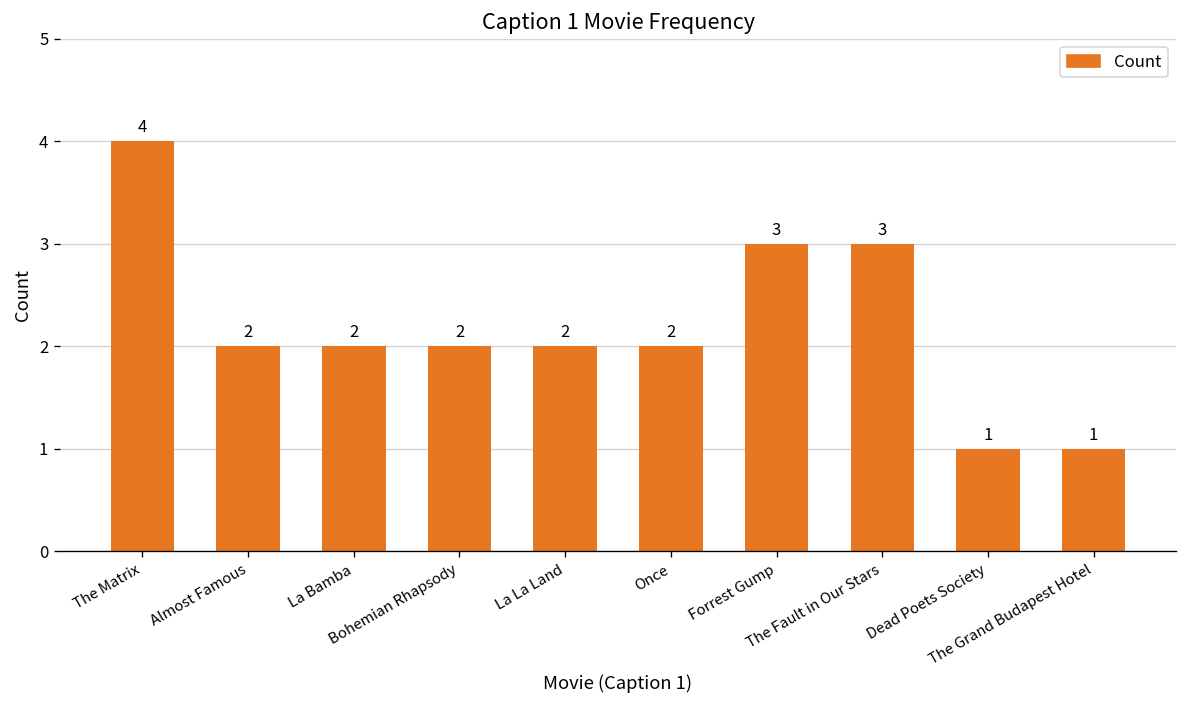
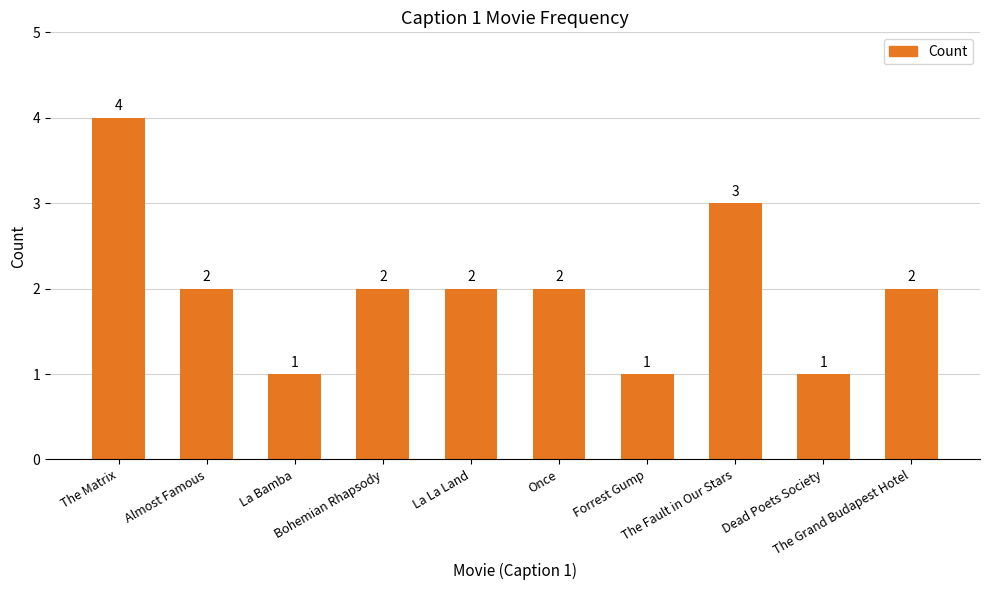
  {
    "The Matrix": 4,
    "Almost Famous": 2,
-   "La Bamba": 2,
+   "La Bamba": 1,
    "Bohemian Rhapsody": 2,
    "La La Land": 2,
    "Once": 2,
-   "Forrest Gump": 3,
+   "Forrest Gump": 1,
    "The Fault in Our Stars": 3,
    "Dead Poets Society": 1,
-   "The Grand Budapest Hotel": 1
+   "The Grand Budapest Hotel": 2
  }
